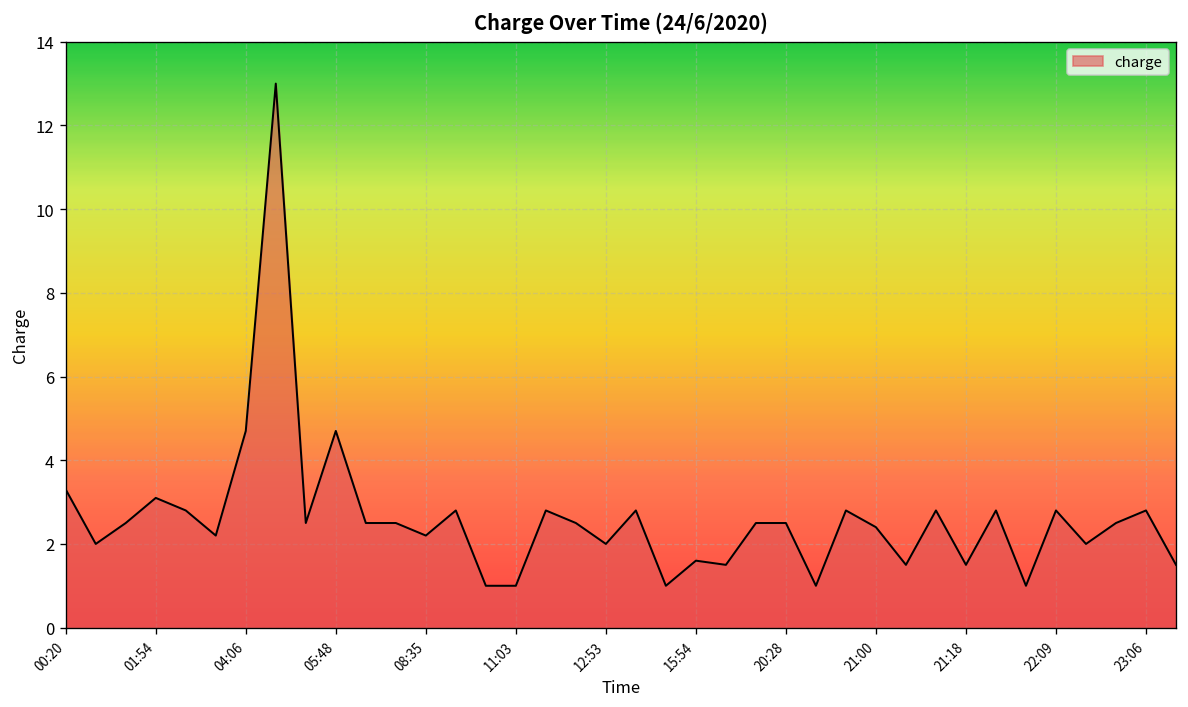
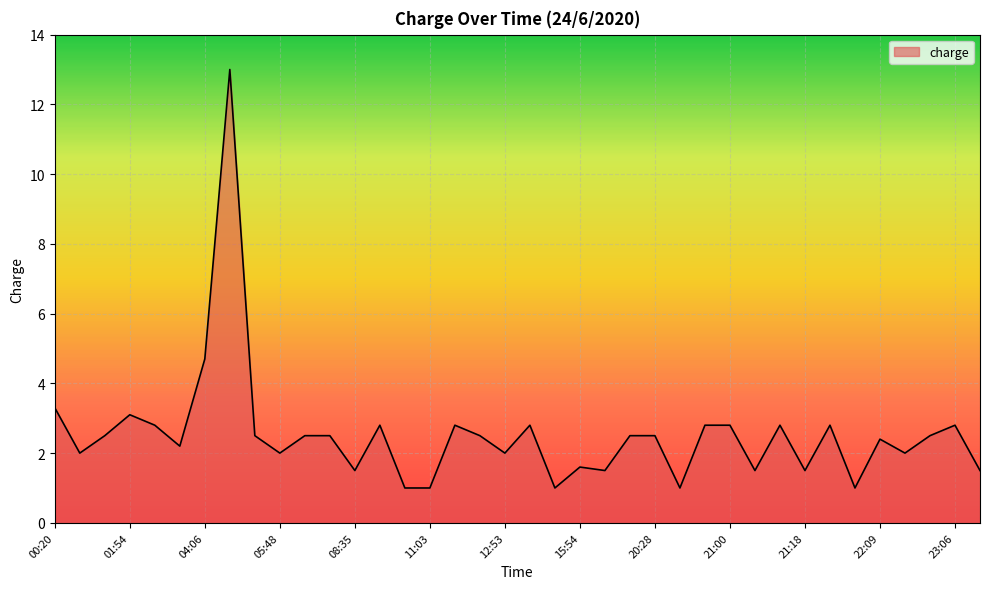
  {
    "00:20": 3.3,
    "01:54": 3.1,
    "04:06": 4.7,
-   "05:48": 4.7,
-   "08:35": 2.2,
+   "05:48": 2.0,
+   "08:35": 1.5,
    "11:03": 1.0,
    "12:53": 2.0,
    "15:54": 1.6,
-   "21:00": 2.4,
+   "21:00": 2.8,
    "21:18": 1.5,
-   "22:09": 2.8,
+   "22:09": 2.4,
    "23:06": 2.8
  }
